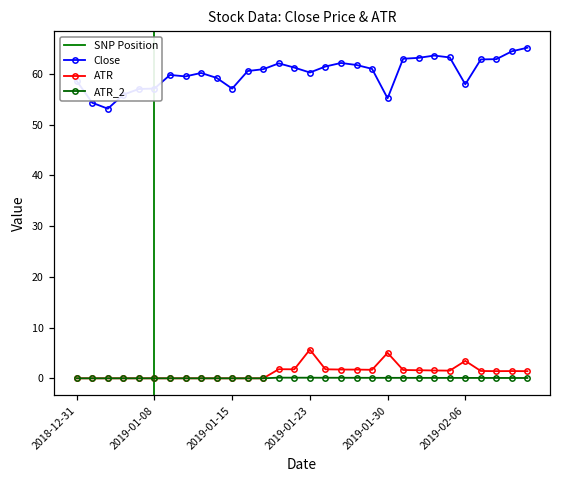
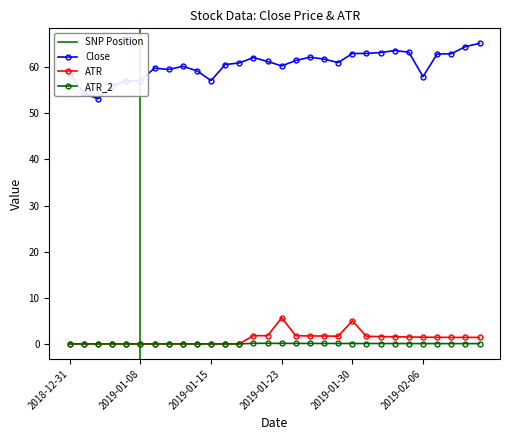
  {
    "Close": {
      "2019-01-15": 57,
      "2019-01-23": 60,
-     "2019-01-30": 55,
+     "2019-01-30": 63,
      "2019-02-06": 58
    },
    "ATR": {
      "2019-01-23": 6,
      "2019-01-30": 5,
-     "2019-02-06": 3
+     "2019-02-06": 1
    },
    "ATR_2": {
      "2019-01-23": 0,
      "2019-01-30": 0,
      "2019-02-06": 0
    }
  }
